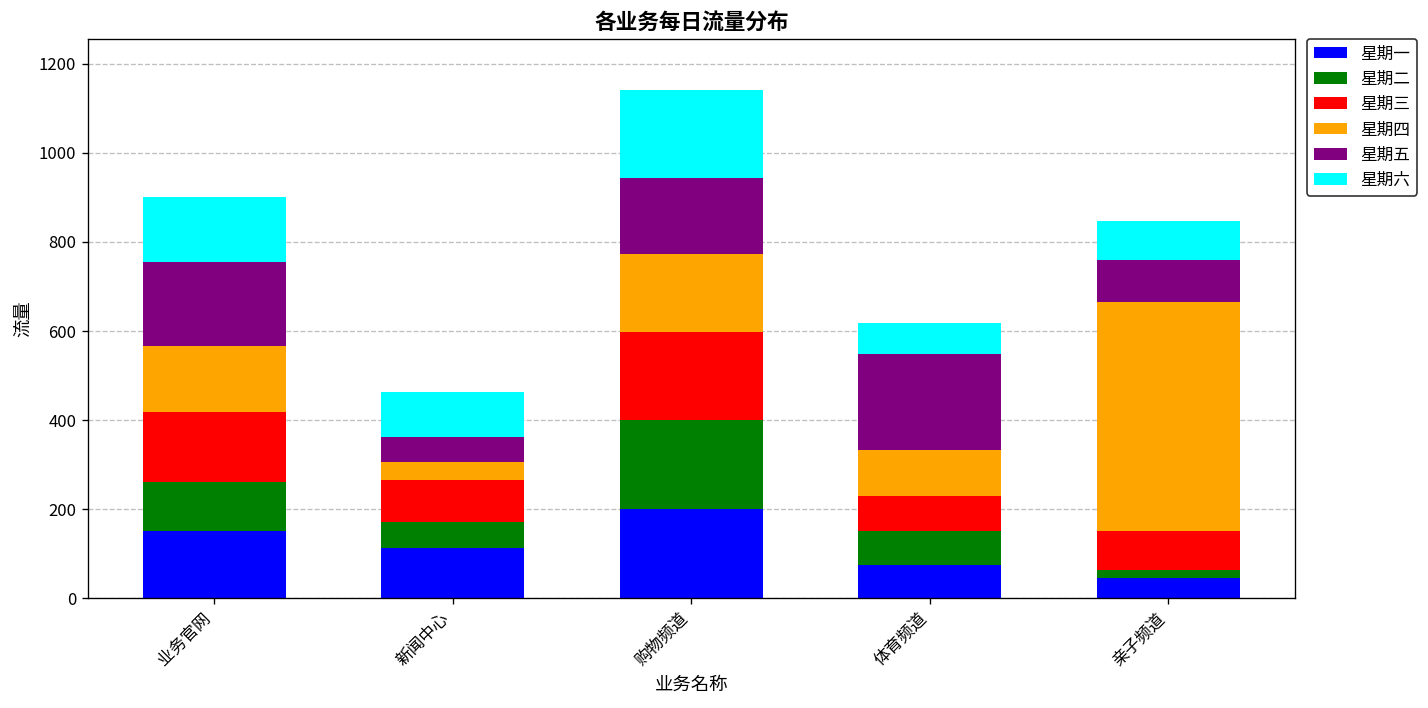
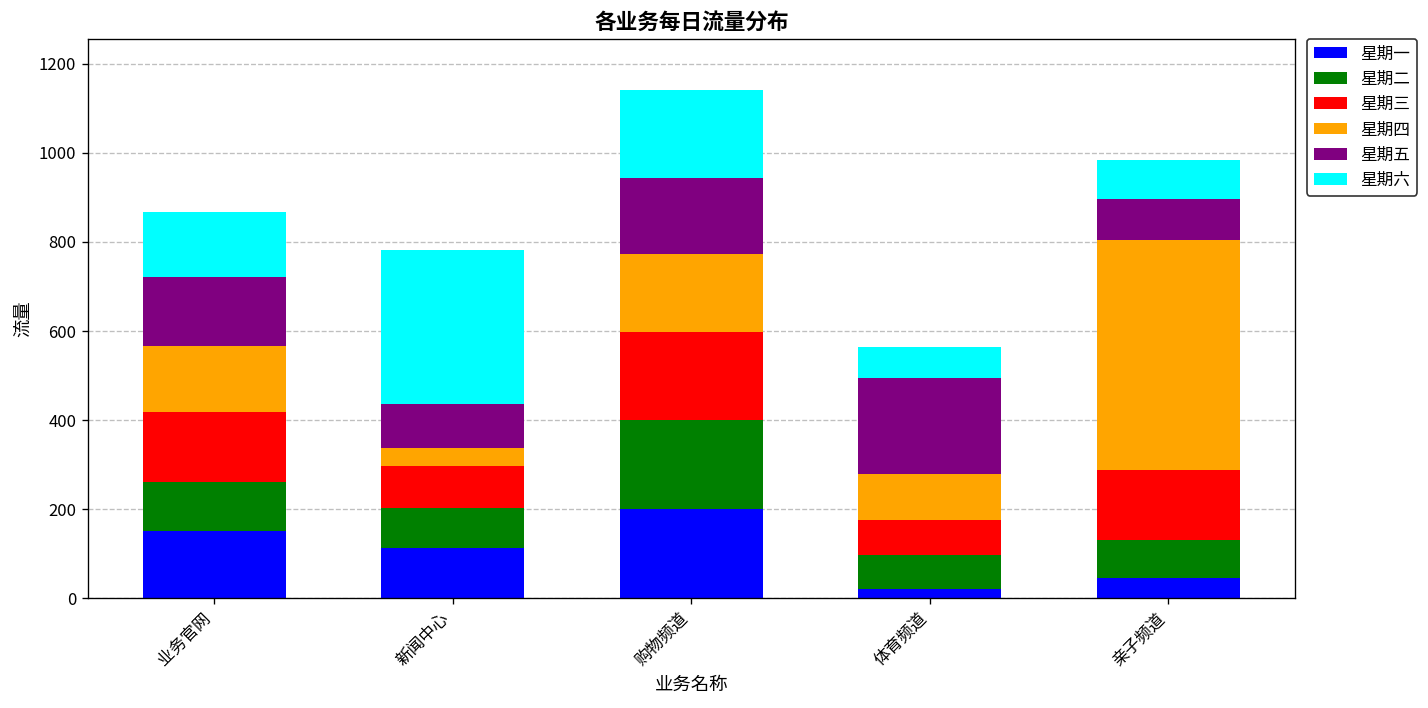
  {
    "星期一": {
      "业务官网": 150,
      "新闻中心": 110,
      "购物频道": 200,
-     "体育频道": 80,
+     "体育频道": 20,
      "亲子频道": 50
    },
    "星期二": {
      "业务官网": 110,
-     "新闻中心": 60,
+     "新闻中心": 90,
      "购物频道": 200,
      "体育频道": 80,
-     "亲子频道": 20
+     "亲子频道": 90
    },
    "星期三": {
      "业务官网": 160,
      "新闻中心": 100,
      "购物频道": 200,
      "体育频道": 80,
-     "亲子频道": 90
+     "亲子频道": 160
    },
    "星期四": {
      "业务官网": 150,
      "新闻中心": 40,
      "购物频道": 180,
      "体育频道": 100,
      "亲子频道": 520
    },
    "星期五": {
-     "业务官网": 190,
-     "新闻中心": 60,
+     "业务官网": 160,
+     "新闻中心": 100,
      "购物频道": 170,
      "体育频道": 220,
      "亲子频道": 90
    },
    "星期六": {
      "业务官网": 150,
-     "新闻中心": 100,
+     "新闻中心": 350,
      "购物频道": 200,
      "体育频道": 70,
      "亲子频道": 90
    }
  }
